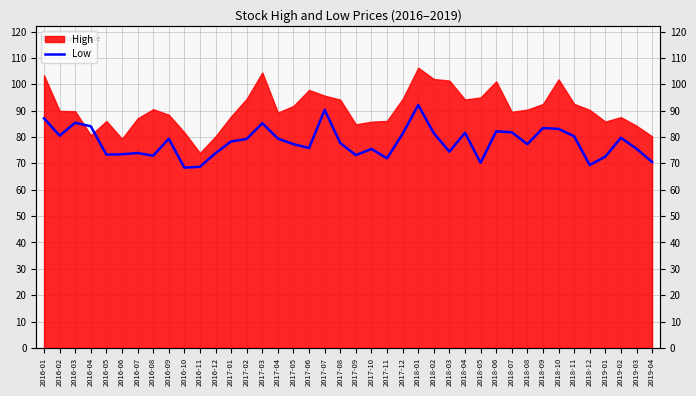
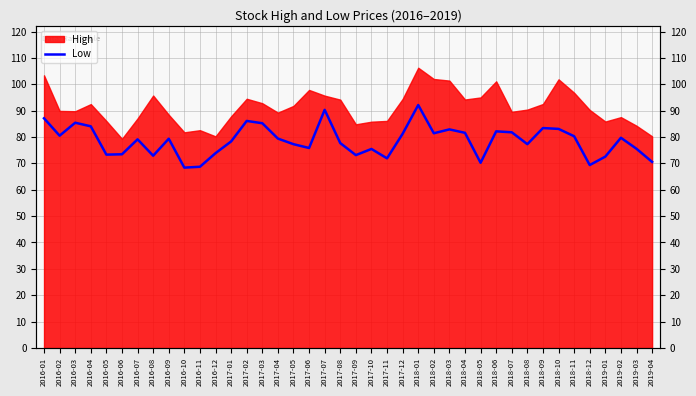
  {
    "Low": {
      "2016-01": 87,
      "2016-02": 81,
      "2016-03": 85,
      "2016-04": 84,
      "2016-05": 73,
      "2016-06": 73,
-     "2016-07": 74,
+     "2016-07": 79,
      "2016-08": 73,
      "2016-09": 79,
      "2016-10": 68,
      "2016-11": 69,
      "2016-12": 74,
      "2017-01": 78,
-     "2017-02": 79,
+     "2017-02": 86,
      "2017-03": 85,
      "2017-04": 79,
      "2017-05": 77,
      "2017-06": 76,
      "2017-07": 90,
      "2017-08": 78,
      "2017-09": 73,
      "2017-10": 75,
      "2017-11": 72,
      "2017-12": 81,
      "2018-01": 92,
      "2018-02": 81,
-     "2018-03": 74,
+     "2018-03": 83,
      "2018-04": 82,
      "2018-05": 70,
      "2018-06": 82,
      "2018-07": 82,
      "2018-08": 77,
      "2018-09": 83,
      "2018-10": 83,
      "2018-11": 80,
      "2018-12": 69,
      "2019-01": 73,
      "2019-02": 80,
      "2019-03": 76,
      "2019-04": 71
    },
    "High": {
      "2016-01": 103,
      "2016-02": 90,
      "2016-03": 90,
-     "2016-04": 81,
+     "2016-04": 92,
      "2016-05": 86,
      "2016-06": 79,
      "2016-07": 87,
-     "2016-08": 91,
+     "2016-08": 96,
      "2016-09": 88,
      "2016-10": 82,
-     "2016-11": 74,
+     "2016-11": 83,
      "2016-12": 80,
      "2017-01": 88,
      "2017-02": 95,
-     "2017-03": 104,
+     "2017-03": 93,
      "2017-04": 89,
      "2017-05": 92,
      "2017-06": 98,
      "2017-07": 96,
      "2017-08": 94,
      "2017-09": 85,
      "2017-10": 86,
      "2017-11": 86,
      "2017-12": 94,
      "2018-01": 106,
      "2018-02": 102,
      "2018-03": 101,
      "2018-04": 94,
      "2018-05": 95,
      "2018-06": 101,
      "2018-07": 90,
      "2018-08": 90,
      "2018-09": 93,
      "2018-10": 102,
-     "2018-11": 93,
+     "2018-11": 97,
      "2018-12": 90,
      "2019-01": 86,
      "2019-02": 88,
      "2019-03": 84,
      "2019-04": 80
    }
  }
